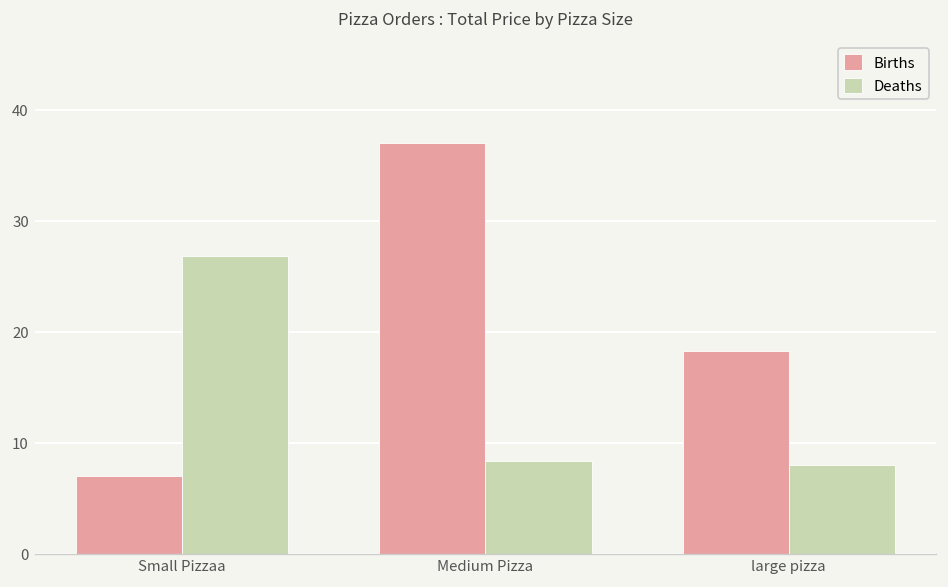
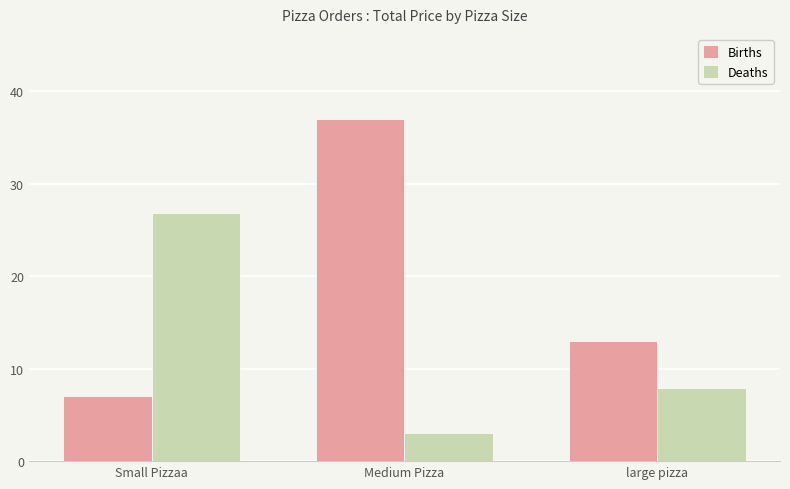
  {
    "Births": {
      "Small Pizzaa": 7,
      "Medium Pizza": 37,
-     "large pizza": 18
+     "large pizza": 13
    },
    "Deaths": {
      "Small Pizzaa": 27,
-     "Medium Pizza": 8,
+     "Medium Pizza": 3,
      "large pizza": 8
    }
  }
